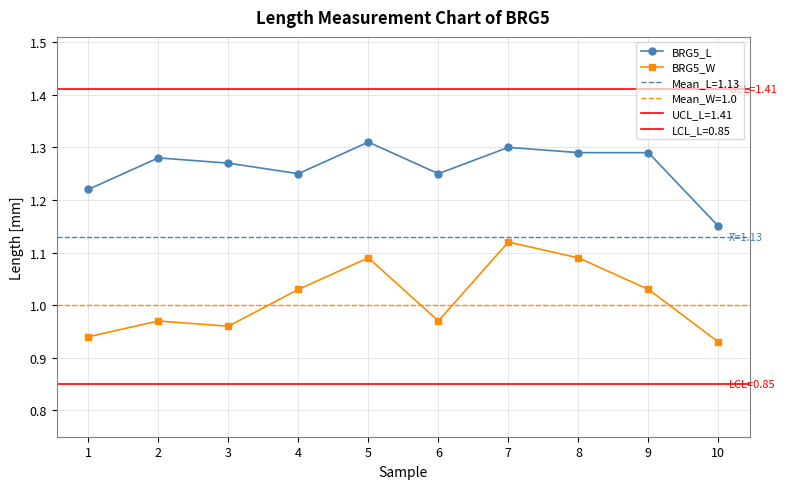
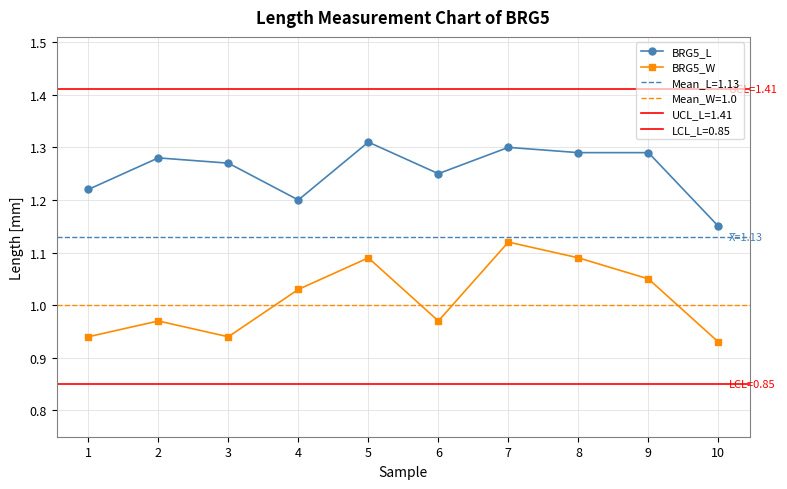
  {
    "BRG5_L": {
      "1": 1.22,
      "2": 1.28,
      "3": 1.27,
-     "4": 1.25,
+     "4": 1.20,
      "5": 1.31,
      "6": 1.25,
      "7": 1.30,
      "8": 1.29,
      "9": 1.29
    },
    "BRG5_W": {
      "1": 0.94,
      "2": 0.97,
-     "3": 0.96,
+     "3": 0.94,
      "4": 1.03,
      "5": 1.09,
      "6": 0.97,
      "7": 1.12,
      "8": 1.09,
-     "9": 1.03,
+     "9": 1.05,
      "10": 0.93
    }
  }
